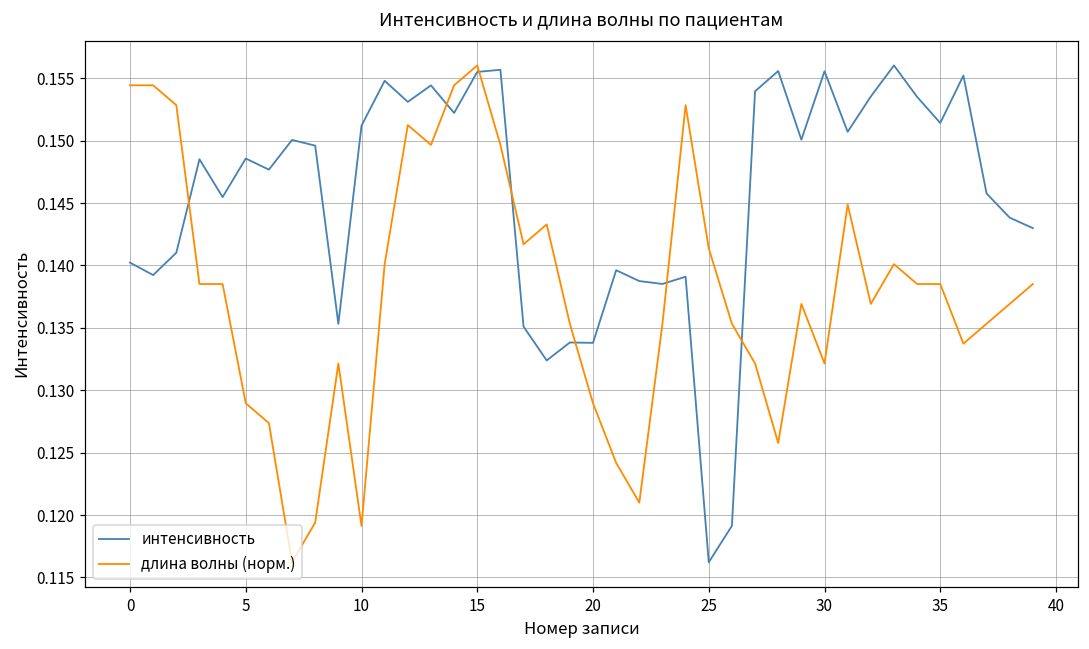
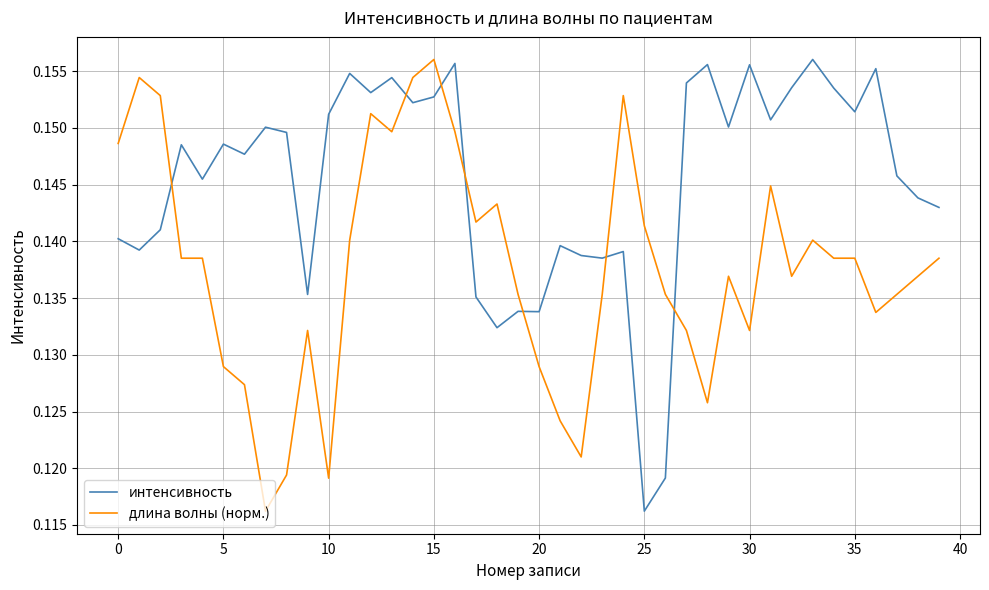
  {
    "интенсивность": {
      "0": 0.1402,
      "5": 0.1486,
      "10": 0.1512,
-     "15": 0.1555,
+     "15": 0.1527,
      "20": 0.1338,
      "25": 0.1162,
      "30": 0.1556,
      "35": 0.1514
    },
    "длина волны (норм.)": {
-     "0": 0.1544,
+     "0": 0.1486,
      "5": 0.1290,
      "10": 0.1191,
      "15": 0.1560,
      "20": 0.1290,
      "25": 0.1414,
      "30": 0.1321,
      "35": 0.1385
    }
  }
